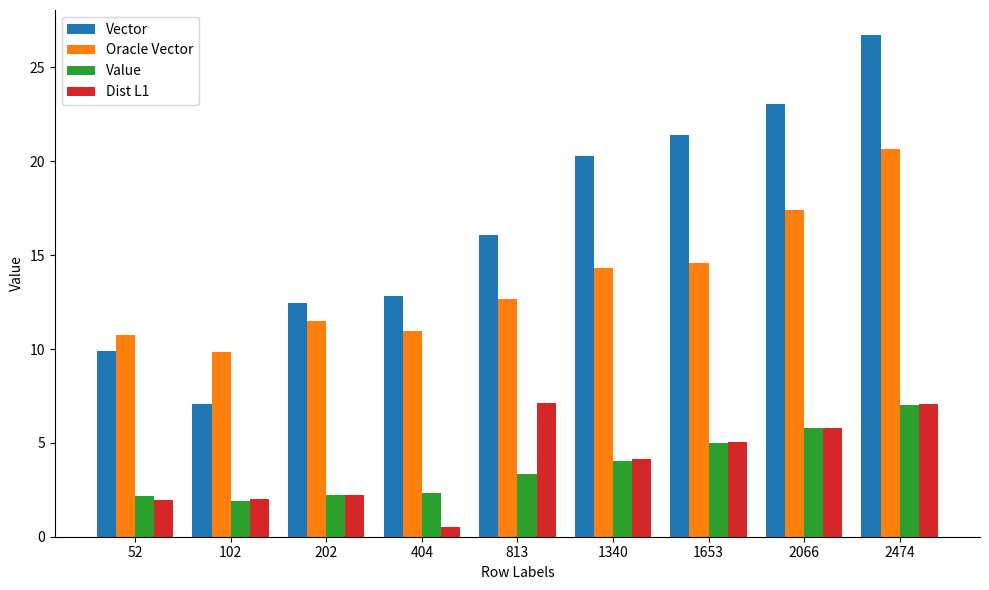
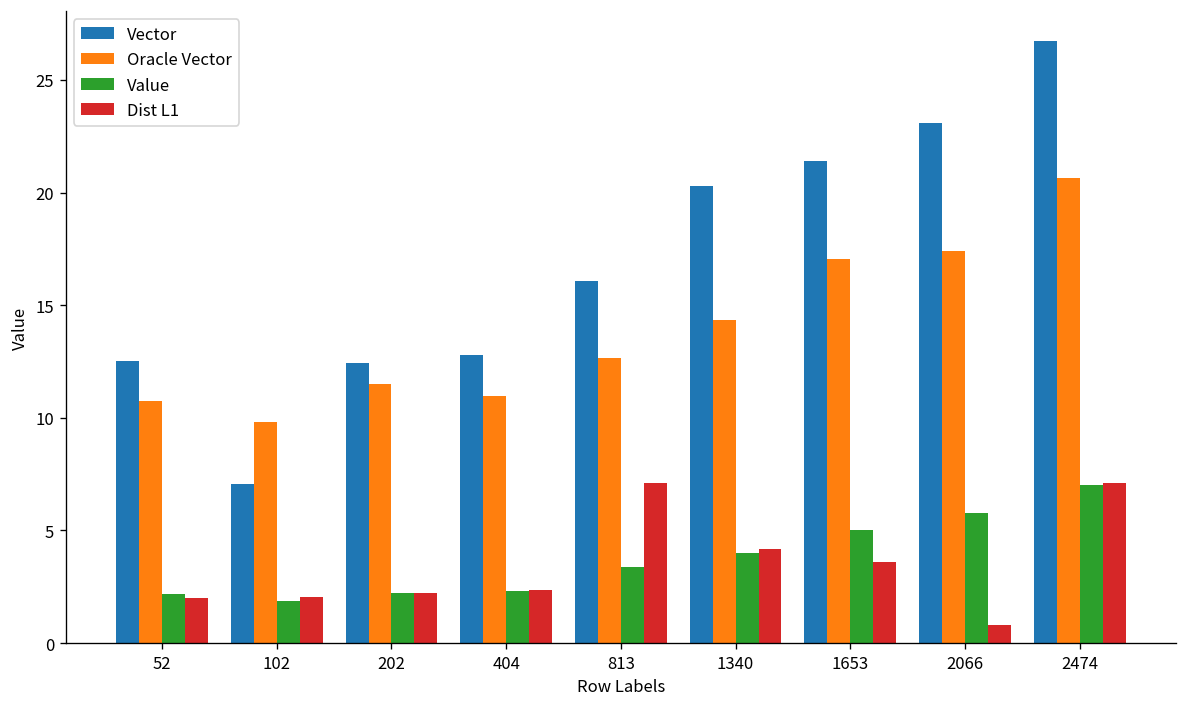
  {
    "Vector": {
-     "52": 9.9,
+     "52": 12.5,
      "102": 7.1,
      "202": 12.4,
      "404": 12.8,
      "813": 16.1,
      "1340": 20.3,
      "1653": 21.4,
      "2066": 23.1,
      "2474": 26.7
    },
    "Oracle Vector": {
      "52": 10.7,
      "102": 9.8,
      "202": 11.5,
      "404": 11.0,
      "813": 12.7,
      "1340": 14.3,
-     "1653": 14.6,
+     "1653": 17.1,
      "2066": 17.4,
      "2474": 20.7
    },
    "Value": {
      "52": 2.2,
      "102": 1.9,
      "202": 2.2,
      "404": 2.3,
      "813": 3.4,
      "1340": 4.0,
      "1653": 5.0,
      "2066": 5.8,
      "2474": 7.0
    },
    "Dist L1": {
      "52": 2.0,
      "102": 2.0,
      "202": 2.2,
-     "404": 0.5,
+     "404": 2.3,
      "813": 7.1,
      "1340": 4.2,
-     "1653": 5.0,
-     "2066": 5.8,
+     "1653": 3.6,
+     "2066": 0.8,
      "2474": 7.1
    }
  }
